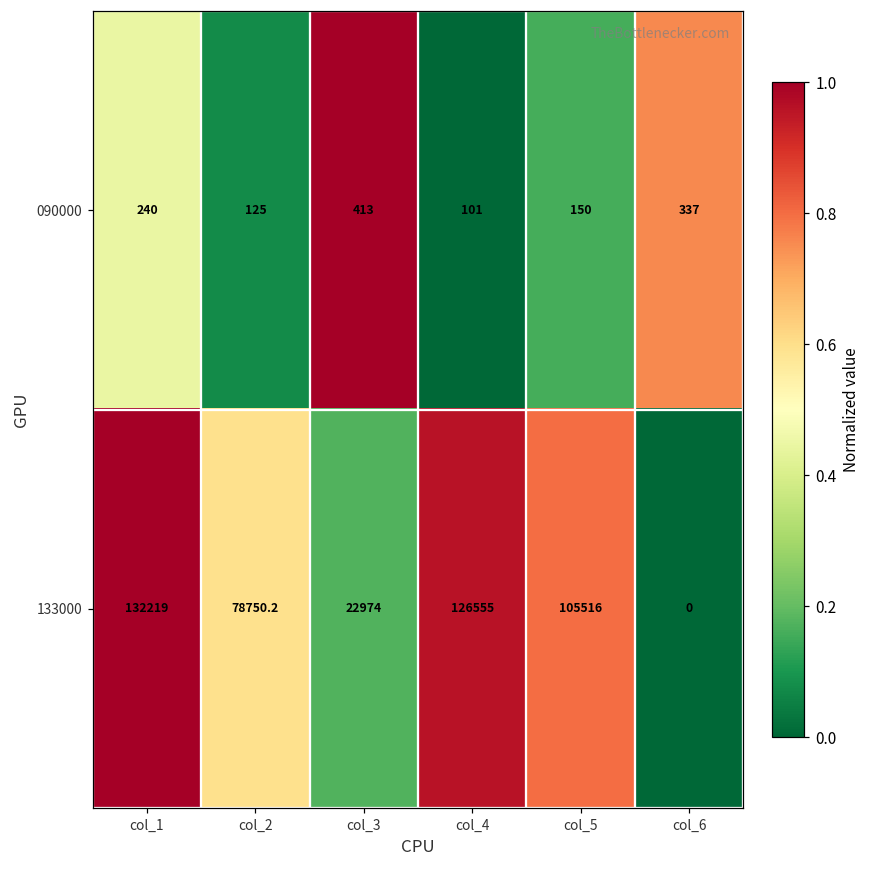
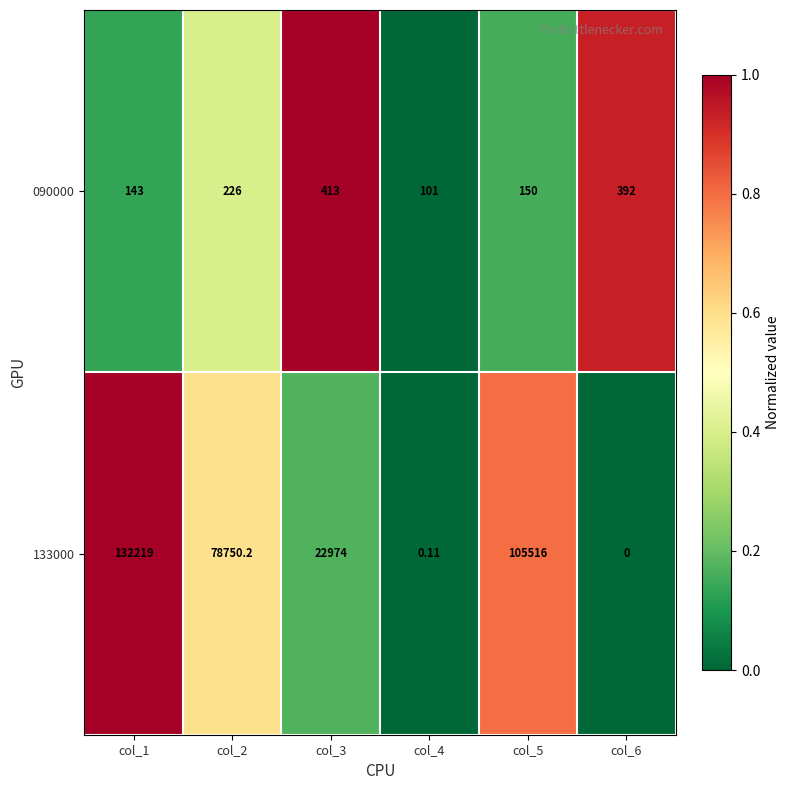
  {
    "090000": {
-     "col_1": 240,
-     "col_2": 125,
+     "col_1": 143,
+     "col_2": 226,
      "col_3": 413,
      "col_4": 101,
      "col_5": 150,
-     "col_6": 337
+     "col_6": 392
    },
    "133000": {
      "col_1": 132219,
      "col_2": 78750.2,
      "col_3": 22974,
-     "col_4": 126555,
+     "col_4": 0.11,
      "col_5": 105516,
      "col_6": 0
    }
  }
